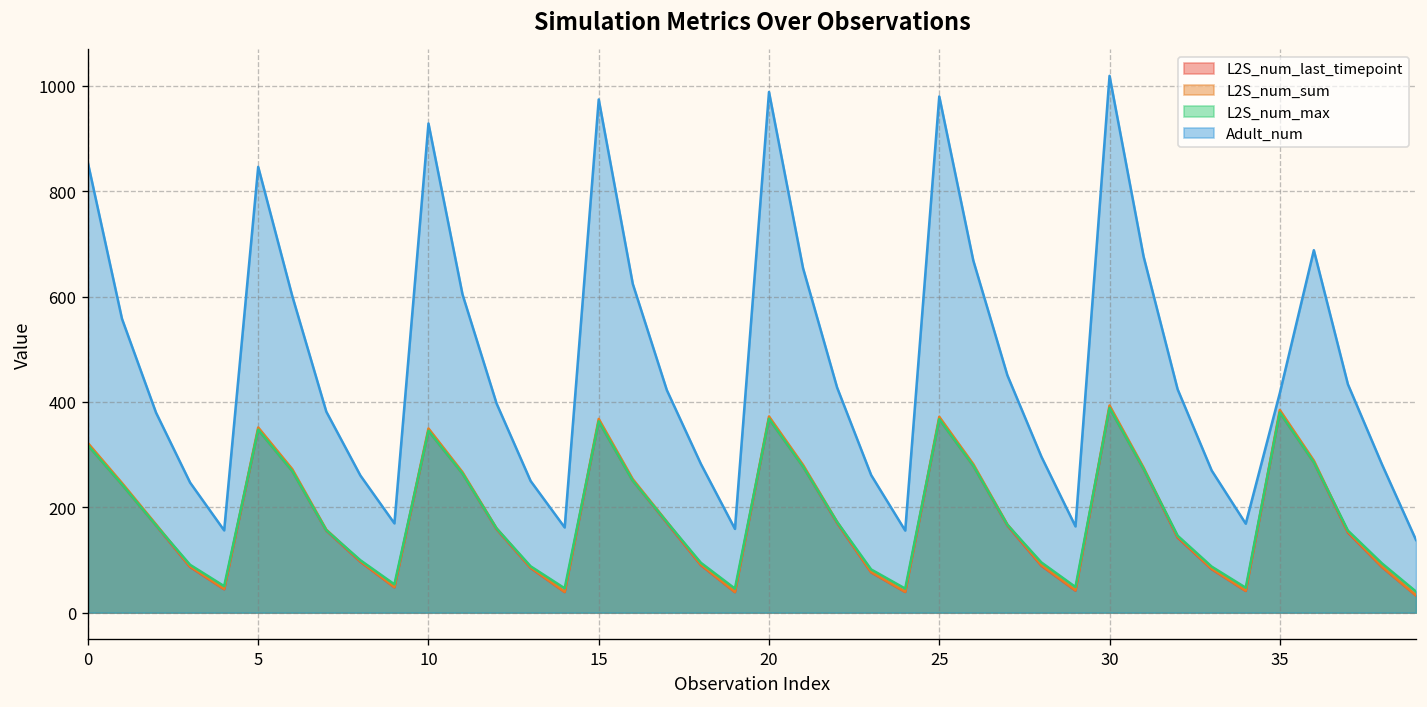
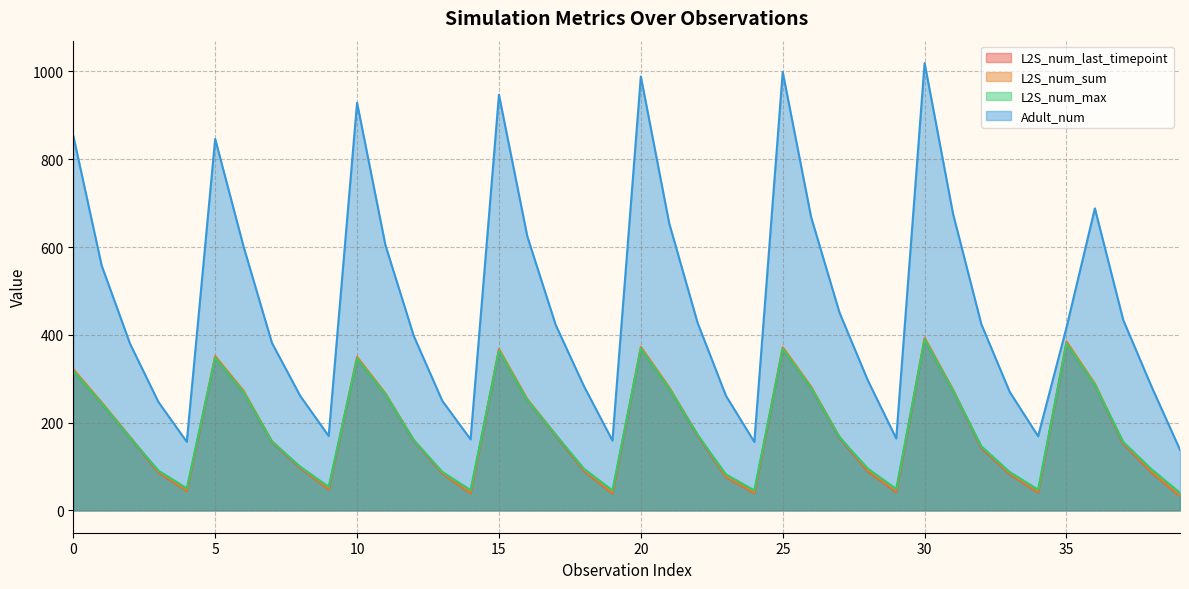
  {
    "Adult_num": {
      "0": 850,
      "5": 850,
      "10": 930,
-     "15": 970,
+     "15": 950,
      "20": 990,
-     "25": 980,
+     "25": 1000,
      "30": 1020,
      "35": 420
    }
  }
